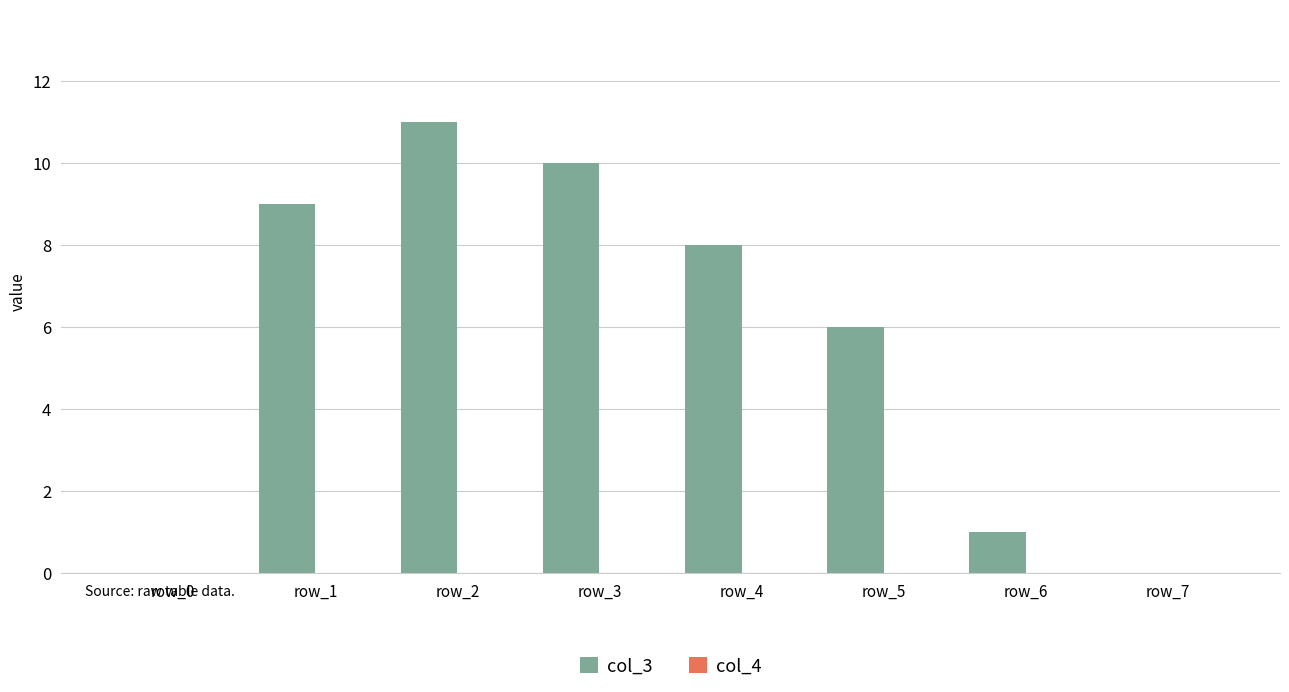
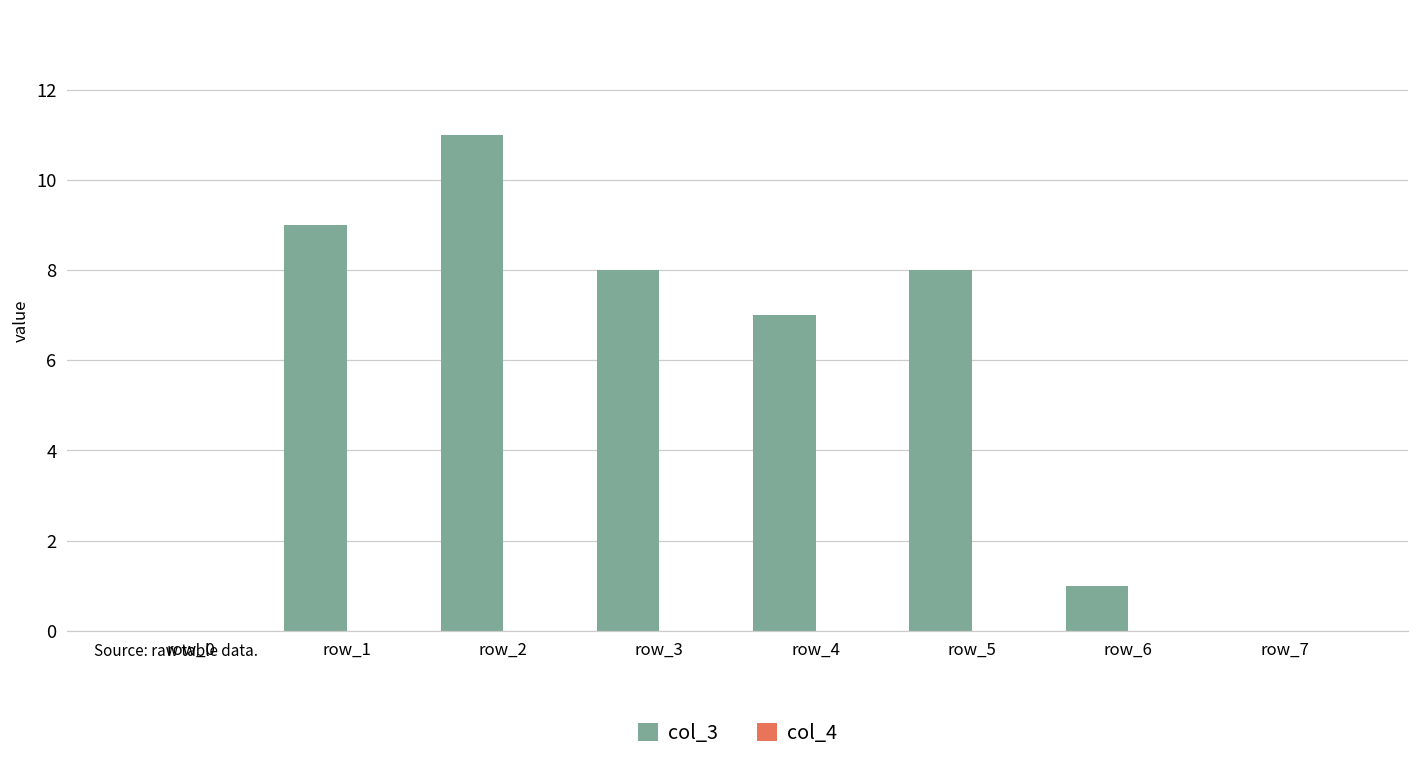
  {
    "col_3": {
      "row_0": 0,
      "row_1": 9,
      "row_2": 11,
-     "row_3": 10,
-     "row_4": 8,
-     "row_5": 6,
+     "row_3": 8,
+     "row_4": 7,
+     "row_5": 8,
      "row_6": 1,
      "row_7": 0
    },
    "col_4": {
      "row_0": 0,
      "row_1": 0,
      "row_2": 0,
      "row_3": 0,
      "row_4": 0,
      "row_5": 0,
      "row_6": 0,
      "row_7": 0
    }
  }
